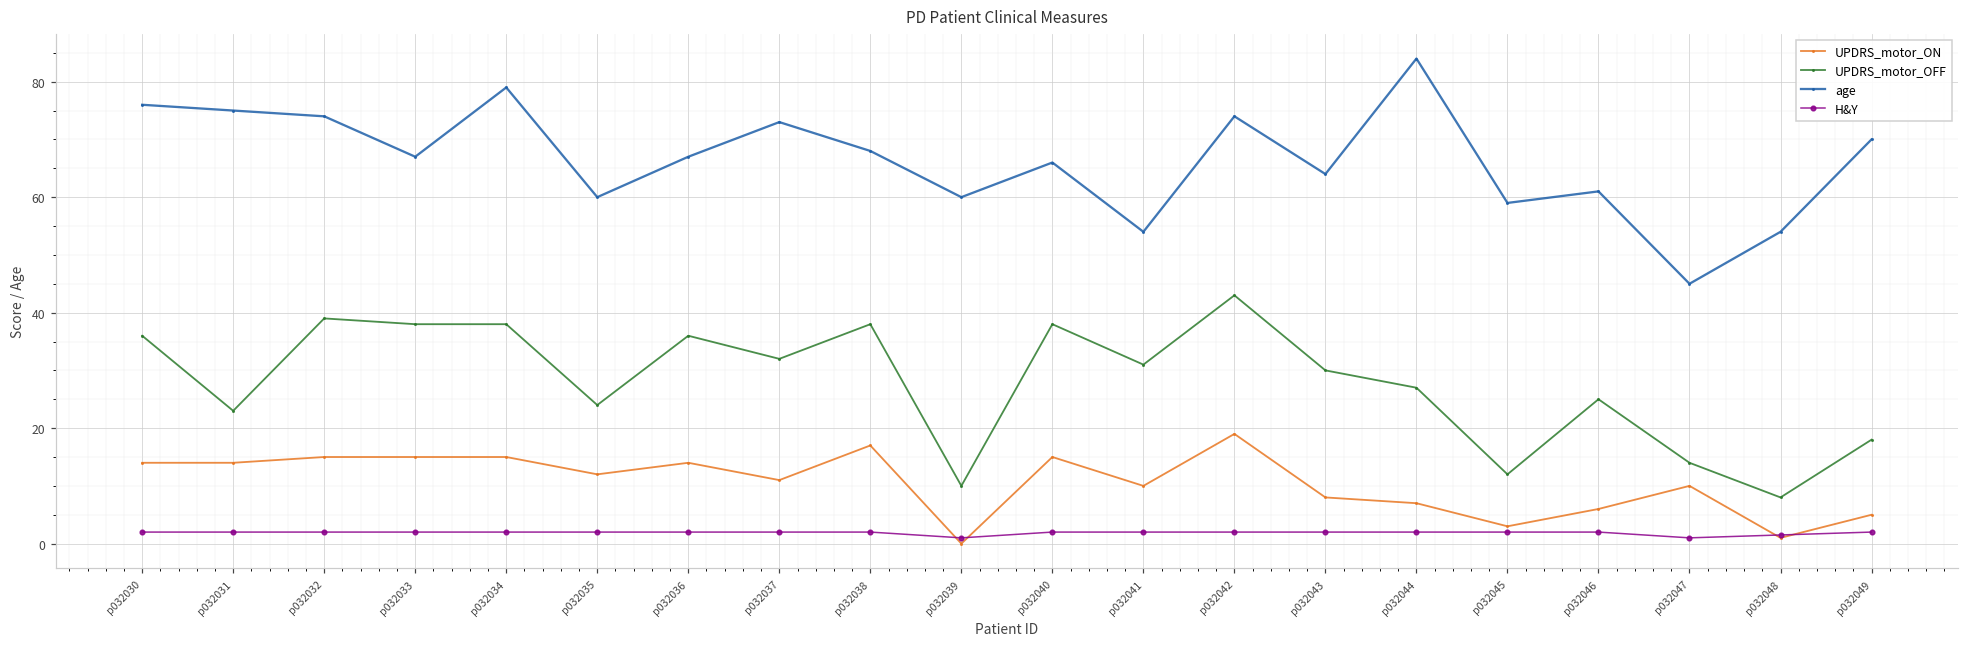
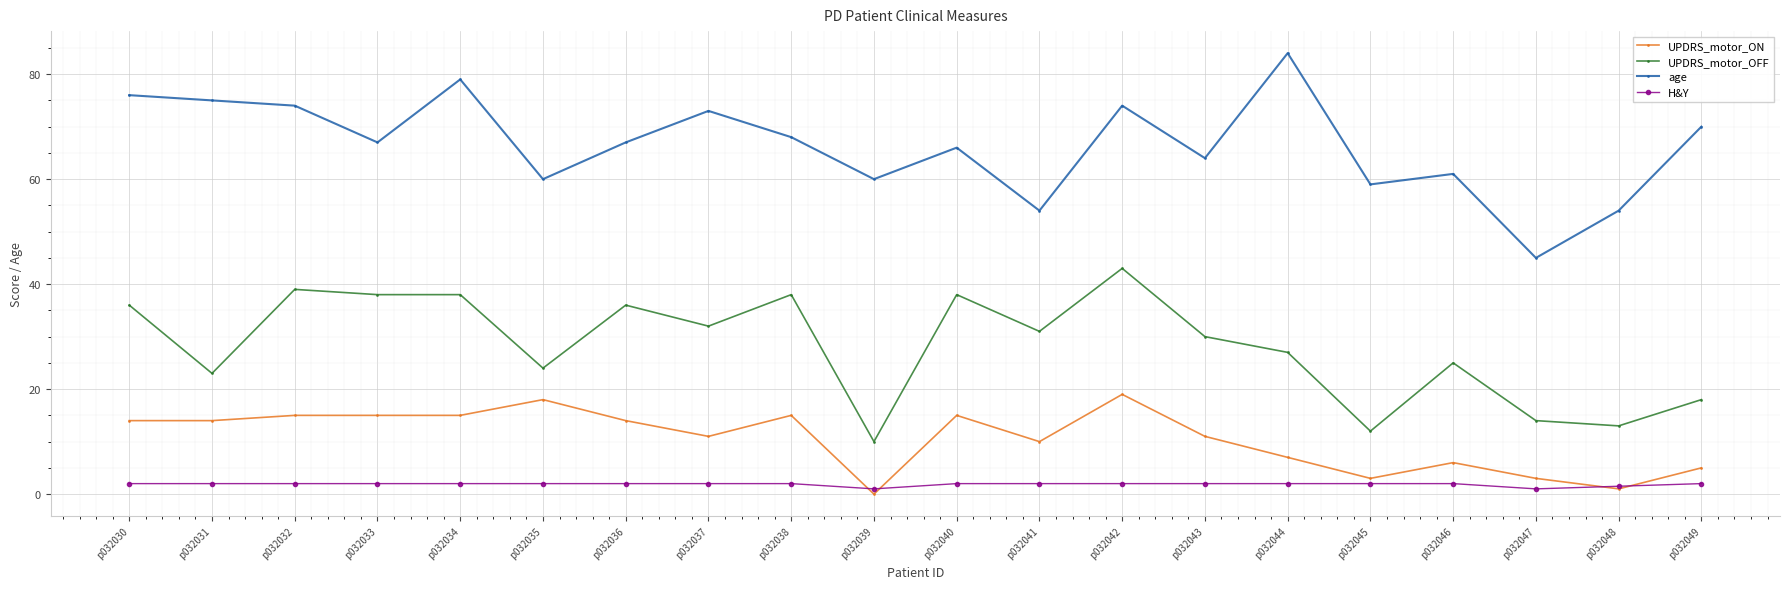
  {
    "UPDRS_motor_ON": {
      "p032030": 14,
      "p032031": 14,
      "p032032": 15,
      "p032033": 15,
      "p032034": 15,
-     "p032035": 12,
+     "p032035": 18,
      "p032036": 14,
      "p032037": 11,
-     "p032038": 17,
+     "p032038": 15,
      "p032039": 0,
      "p032040": 15,
      "p032041": 10,
      "p032042": 19,
-     "p032043": 8,
+     "p032043": 11,
      "p032044": 7,
      "p032045": 3,
      "p032046": 6,
-     "p032047": 10,
+     "p032047": 3,
      "p032048": 1,
      "p032049": 5
    },
    "UPDRS_motor_OFF": {
      "p032030": 36,
      "p032031": 23,
      "p032032": 39,
      "p032033": 38,
      "p032034": 38,
      "p032035": 24,
      "p032036": 36,
      "p032037": 32,
      "p032038": 38,
      "p032039": 10,
      "p032040": 38,
      "p032041": 31,
      "p032042": 43,
      "p032043": 30,
      "p032044": 27,
      "p032045": 12,
      "p032046": 25,
      "p032047": 14,
-     "p032048": 8,
+     "p032048": 13,
      "p032049": 18
    },
    "age": {
      "p032030": 76,
      "p032031": 75,
      "p032032": 74,
      "p032033": 67,
      "p032034": 79,
      "p032035": 60,
      "p032036": 67,
      "p032037": 73,
      "p032038": 68,
      "p032039": 60,
      "p032040": 66,
      "p032041": 54,
      "p032042": 74,
      "p032043": 64,
      "p032044": 84,
      "p032045": 59,
      "p032046": 61,
      "p032047": 45,
      "p032048": 54,
      "p032049": 70
    },
    "H&Y": {
      "p032030": 2,
      "p032031": 2,
      "p032032": 2,
      "p032033": 2,
      "p032034": 2,
      "p032035": 2,
      "p032036": 2,
      "p032037": 2,
      "p032038": 2,
      "p032039": 1,
      "p032040": 2,
      "p032041": 2,
      "p032042": 2,
      "p032043": 2,
      "p032044": 2,
      "p032045": 2,
      "p032046": 2,
      "p032047": 1,
      "p032048": 2,
      "p032049": 2
    }
  }
